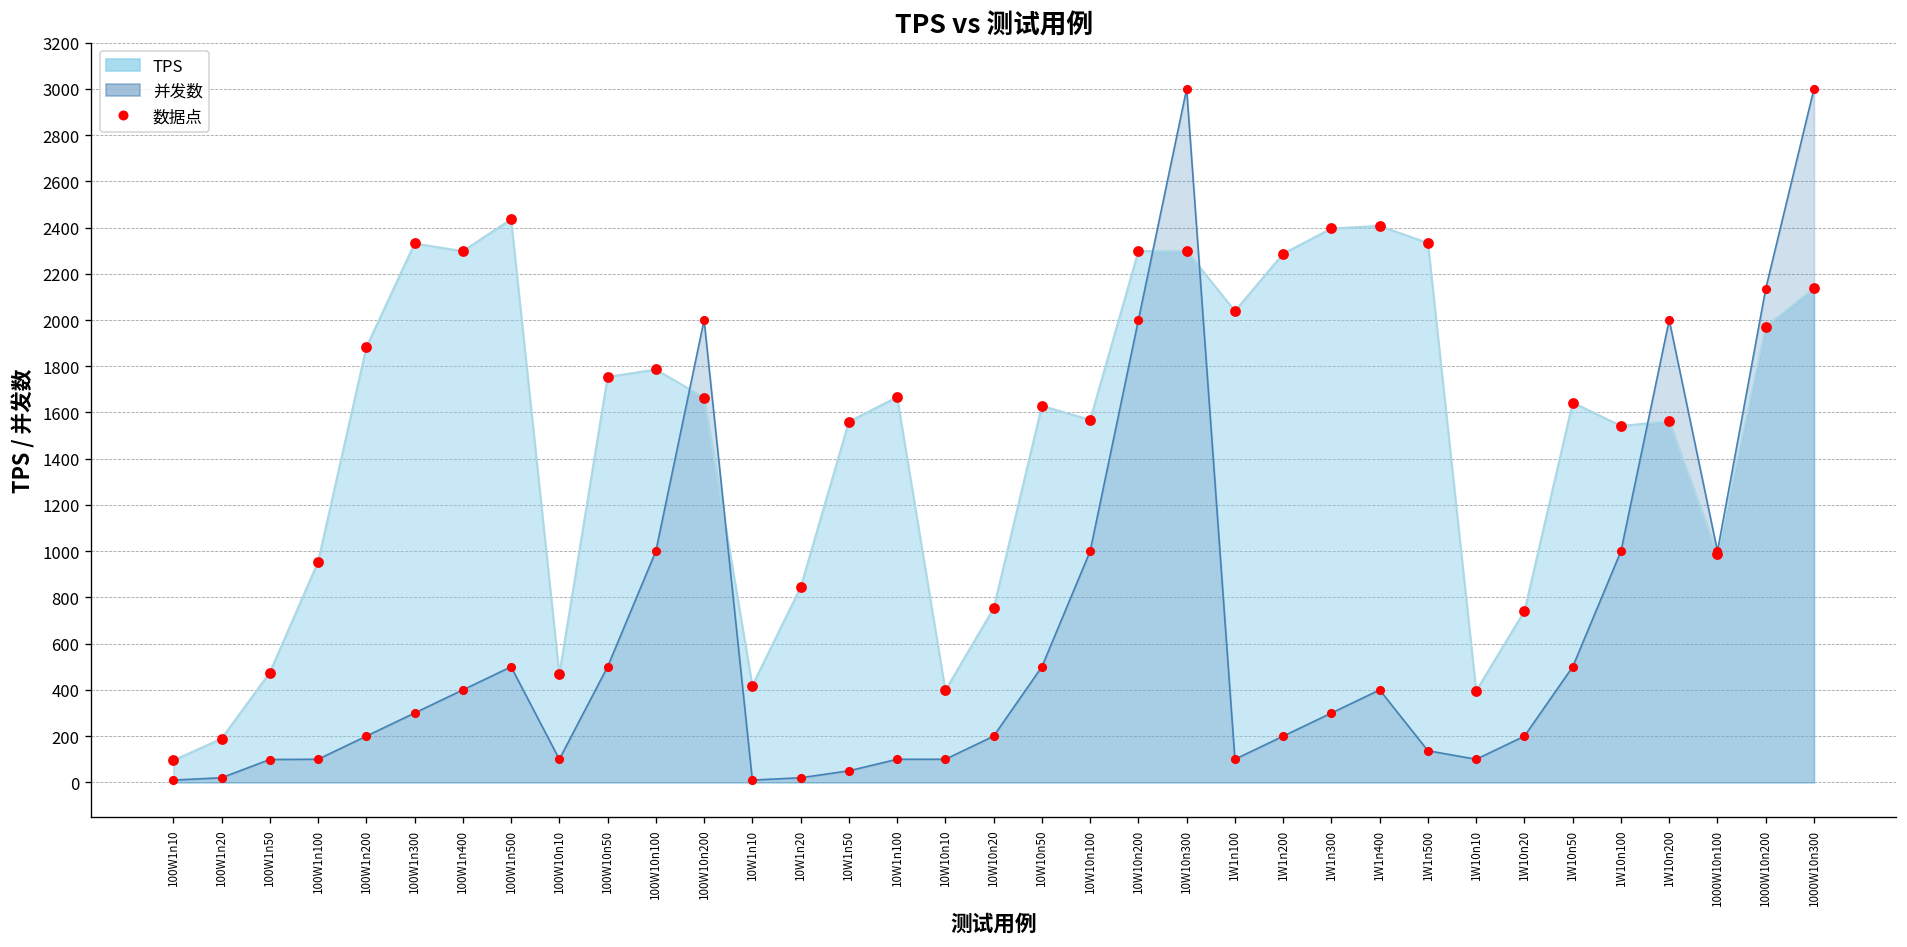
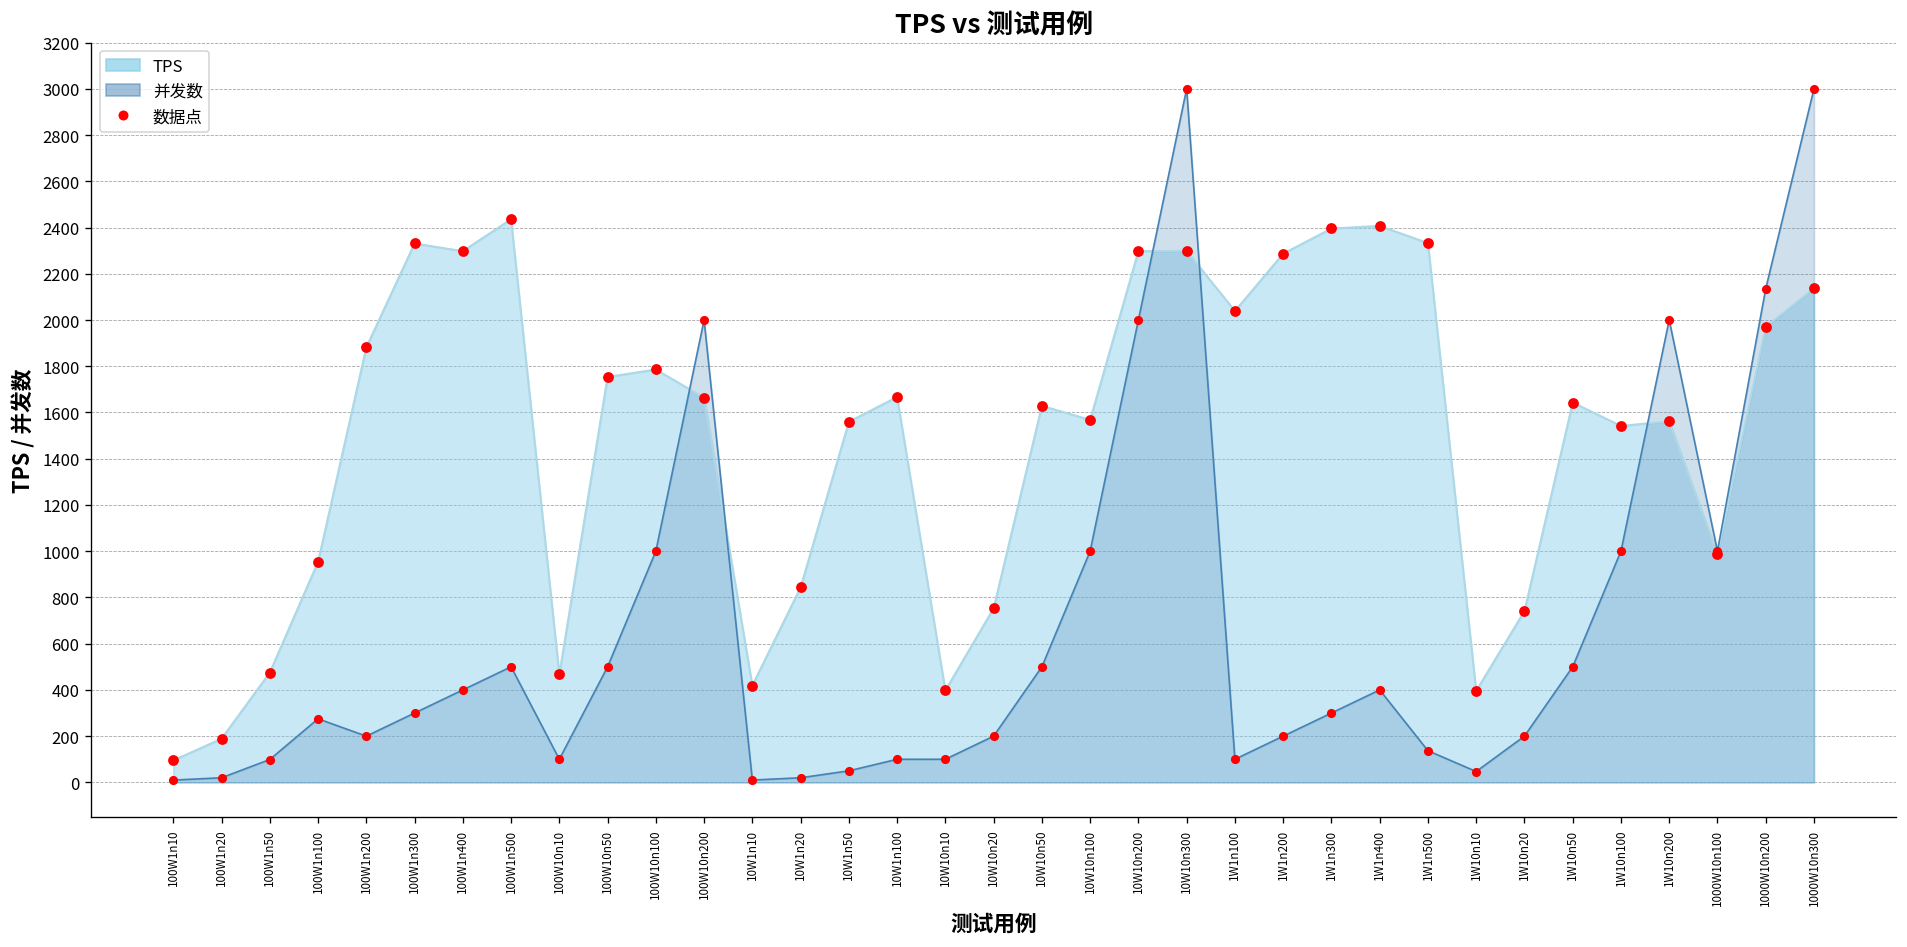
  {
    "并发数": {
      "100W1n10": 10,
      "100W1n20": 20,
      "100W1n50": 100,
-     "100W1n100": 100,
+     "100W1n100": 280,
      "100W1n200": 200,
      "100W1n300": 300,
      "100W1n400": 400,
      "100W1n500": 500,
      "100W10n10": 100,
      "100W10n50": 500,
      "100W10n100": 1000,
      "100W10n200": 2000,
      "10W1n10": 10,
      "10W1n20": 20,
      "10W1n50": 50,
      "10W1n100": 100,
      "10W10n10": 100,
      "10W10n20": 200,
      "10W10n50": 500,
      "10W10n100": 1000,
      "10W10n200": 2000,
      "10W10n300": 3000,
      "1W1n100": 100,
      "1W1n200": 200,
      "1W1n300": 300,
      "1W1n400": 400,
      "1W1n500": 140,
-     "1W10n10": 100,
+     "1W10n10": 50,
      "1W10n20": 200,
      "1W10n50": 500,
      "1W10n100": 1000,
      "1W10n200": 2000,
      "1000W10n100": 1000,
      "1000W10n200": 2140,
      "1000W10n300": 3000
    }
  }
